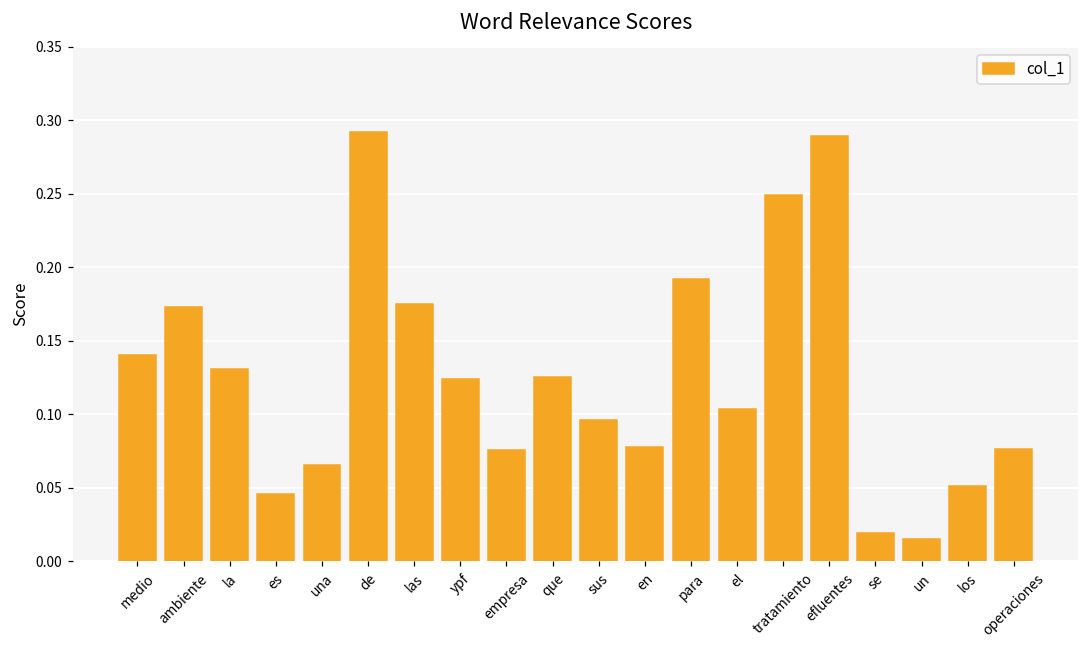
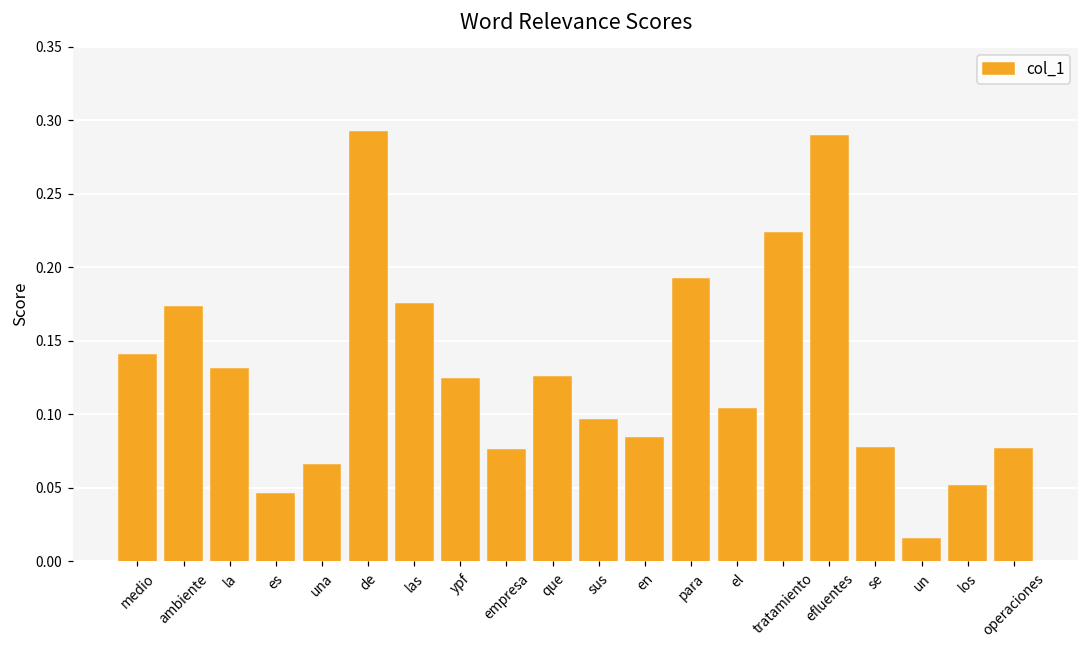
  {
    "medio": 0.140,
    "ambiente": 0.173,
    "la": 0.131,
    "es": 0.046,
    "una": 0.065,
    "de": 0.292,
    "las": 0.175,
    "ypf": 0.124,
    "empresa": 0.076,
    "que": 0.125,
    "sus": 0.096,
-   "en": 0.078,
+   "en": 0.084,
    "para": 0.192,
    "el": 0.103,
-   "tratamiento": 0.249,
+   "tratamiento": 0.223,
    "efluentes": 0.289,
-   "se": 0.019,
+   "se": 0.077,
    "un": 0.015,
    "los": 0.052,
    "operaciones": 0.077
  }
